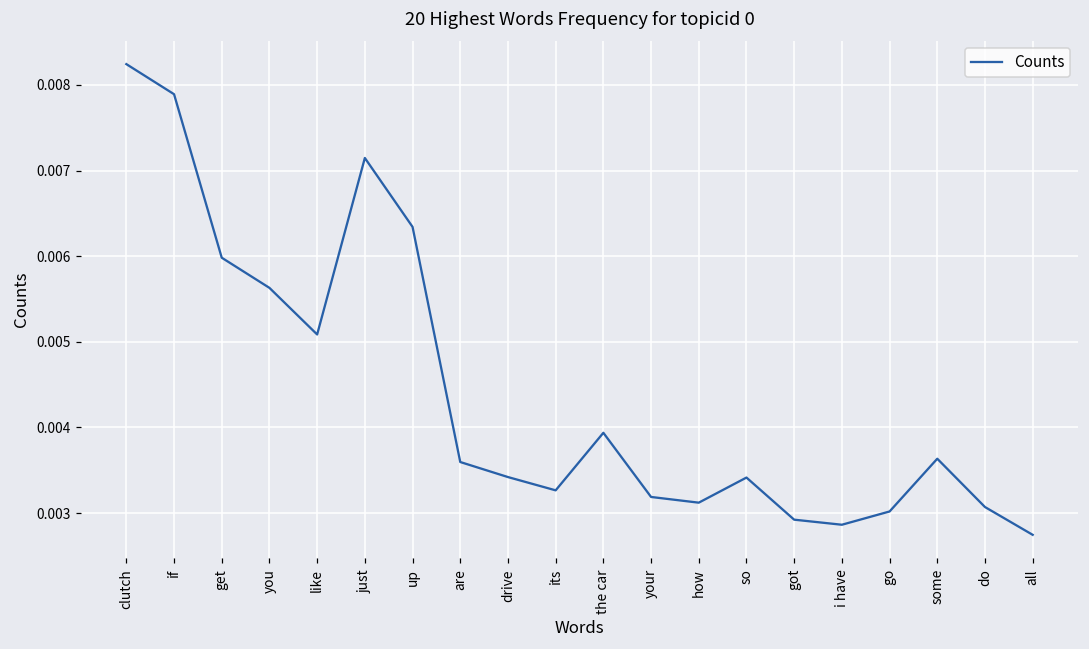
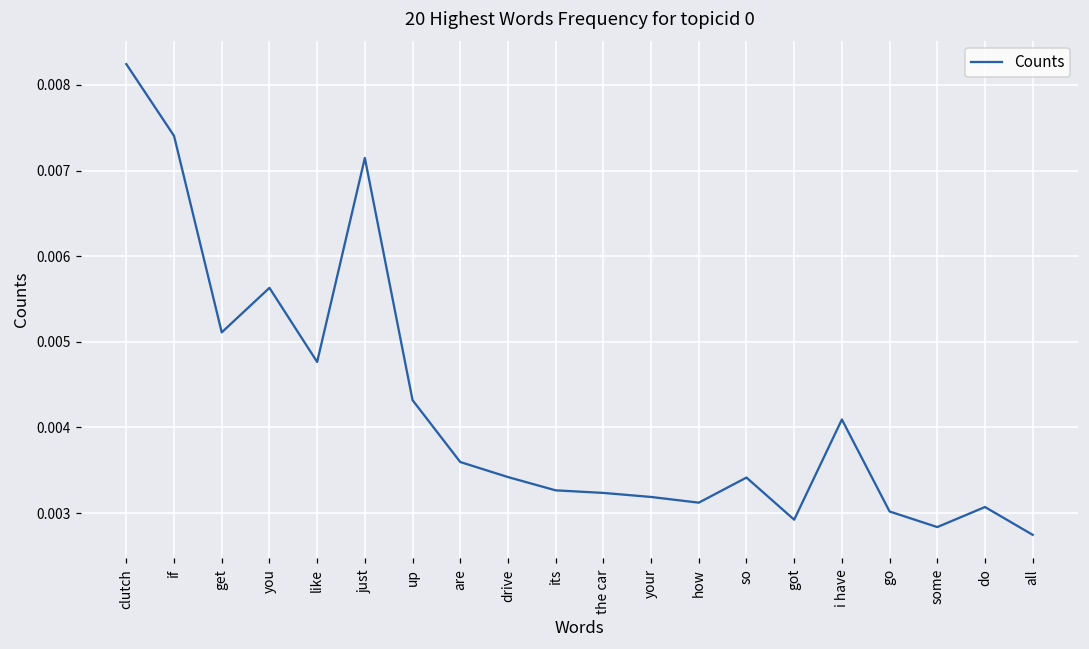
  {
    "clutch": 0.0082,
-   "if": 0.0079,
-   "get": 0.0060,
+   "if": 0.0074,
+   "get": 0.0051,
    "you": 0.0056,
-   "like": 0.0051,
+   "like": 0.0048,
    "just": 0.0071,
-   "up": 0.0063,
+   "up": 0.0043,
    "are": 0.0036,
    "drive": 0.0034,
    "its": 0.0033,
-   "the car": 0.0039,
+   "the car": 0.0032,
    "your": 0.0032,
    "how": 0.0031,
    "so": 0.0034,
    "got": 0.0029,
-   "i have": 0.0029,
+   "i have": 0.0041,
    "go": 0.0030,
-   "some": 0.0036,
+   "some": 0.0028,
    "do": 0.0031,
    "all": 0.0027
  }
